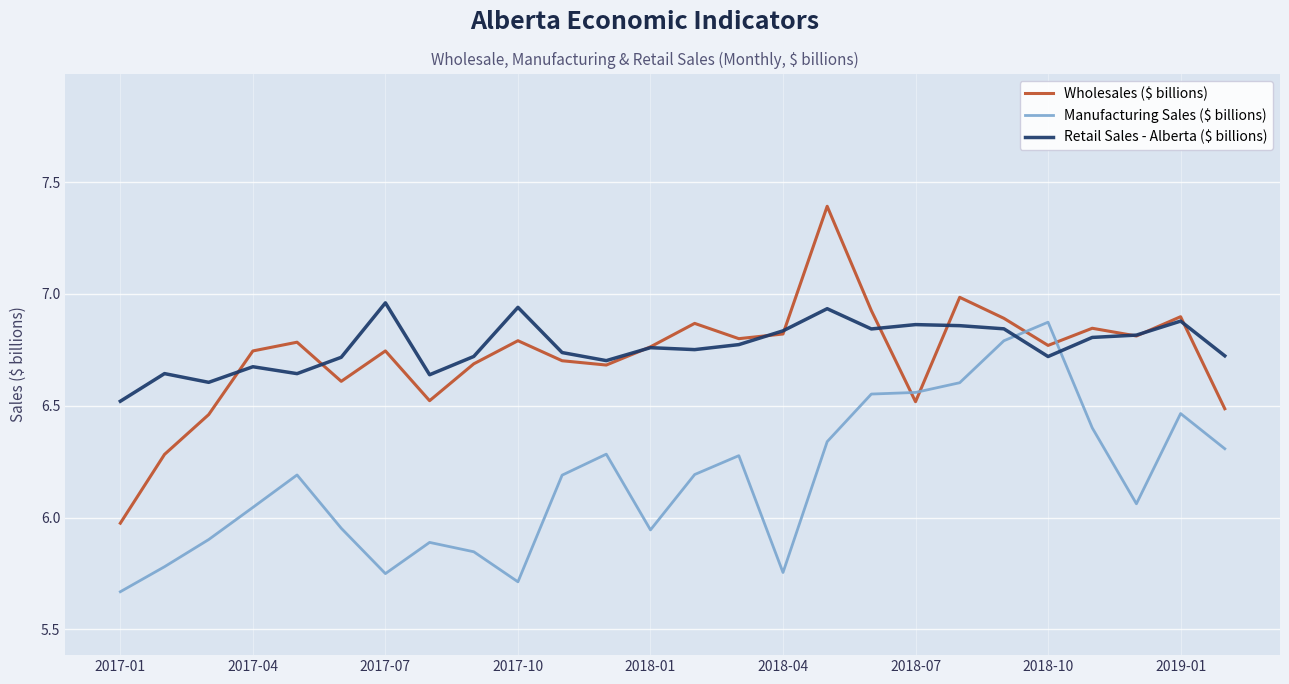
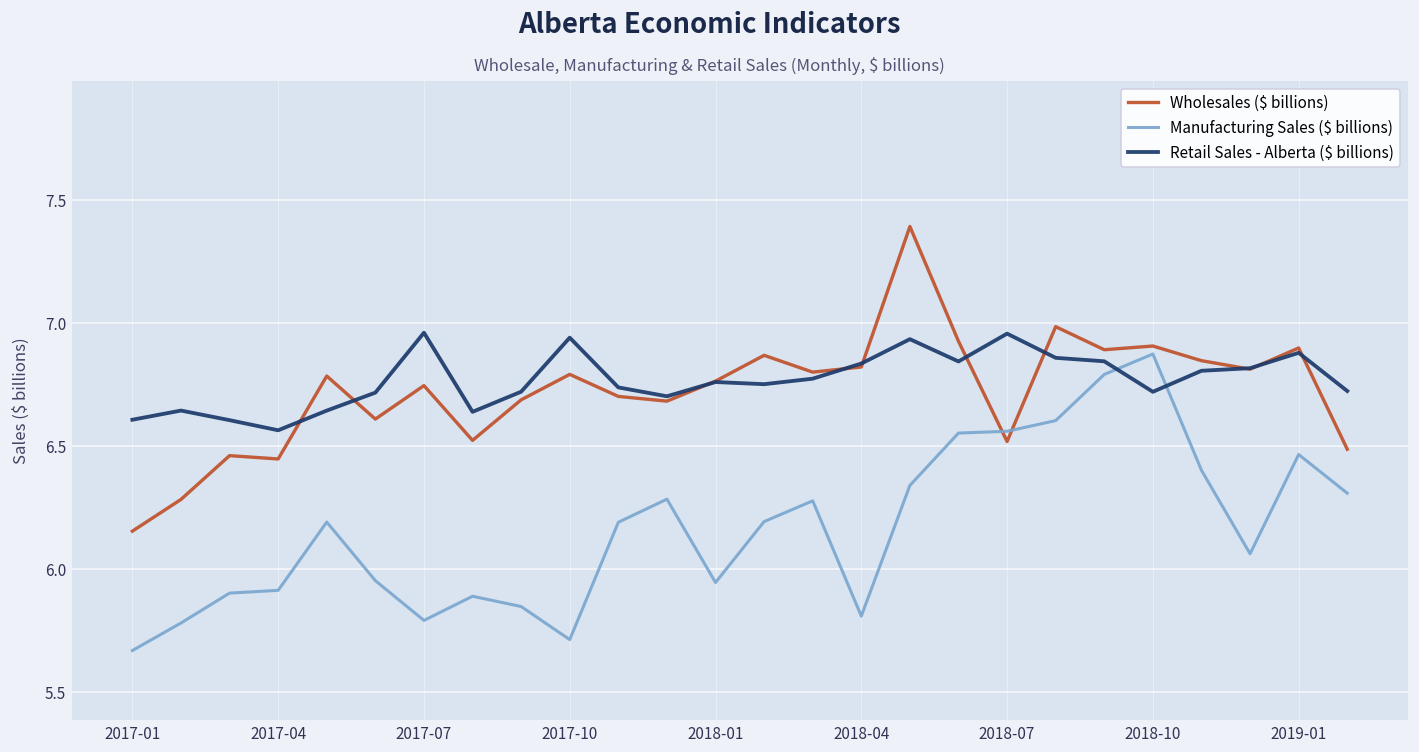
  {
    "Wholesales ($ billions)": {
-     "2017-01": 5.97,
-     "2017-04": 6.74,
+     "2017-01": 6.15,
+     "2017-04": 6.45,
      "2017-07": 6.74,
      "2017-10": 6.79,
      "2018-04": 6.82,
      "2018-07": 6.52,
-     "2018-10": 6.77,
+     "2018-10": 6.91,
      "2019-01": 6.90
    },
    "Manufacturing Sales ($ billions)": {
      "2017-01": 5.67,
-     "2017-04": 6.05,
-     "2017-07": 5.75,
+     "2017-04": 5.91,
+     "2017-07": 5.79,
      "2017-10": 5.71,
      "2018-01": 5.94,
-     "2018-04": 5.75,
+     "2018-04": 5.81,
      "2018-07": 6.56,
      "2018-10": 6.87,
      "2019-01": 6.46
    },
    "Retail Sales - Alberta ($ billions)": {
-     "2017-01": 6.52,
-     "2017-04": 6.67,
+     "2017-01": 6.61,
+     "2017-04": 6.56,
      "2017-07": 6.96,
      "2017-10": 6.94,
      "2018-04": 6.83,
-     "2018-07": 6.86,
+     "2018-07": 6.96,
      "2018-10": 6.72,
      "2019-01": 6.88
    }
  }
